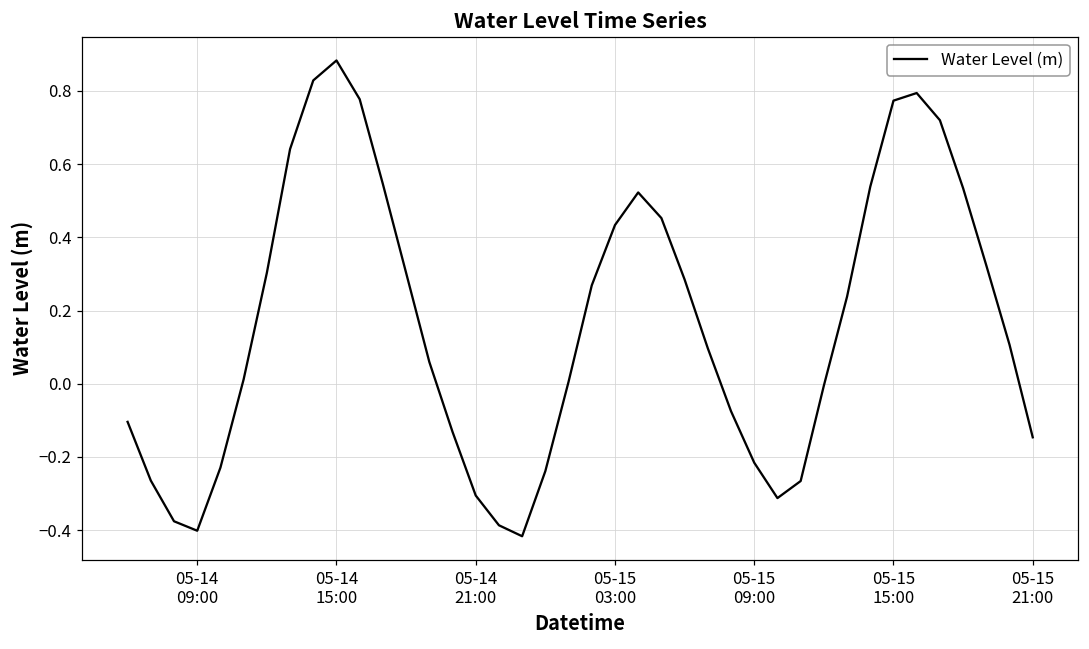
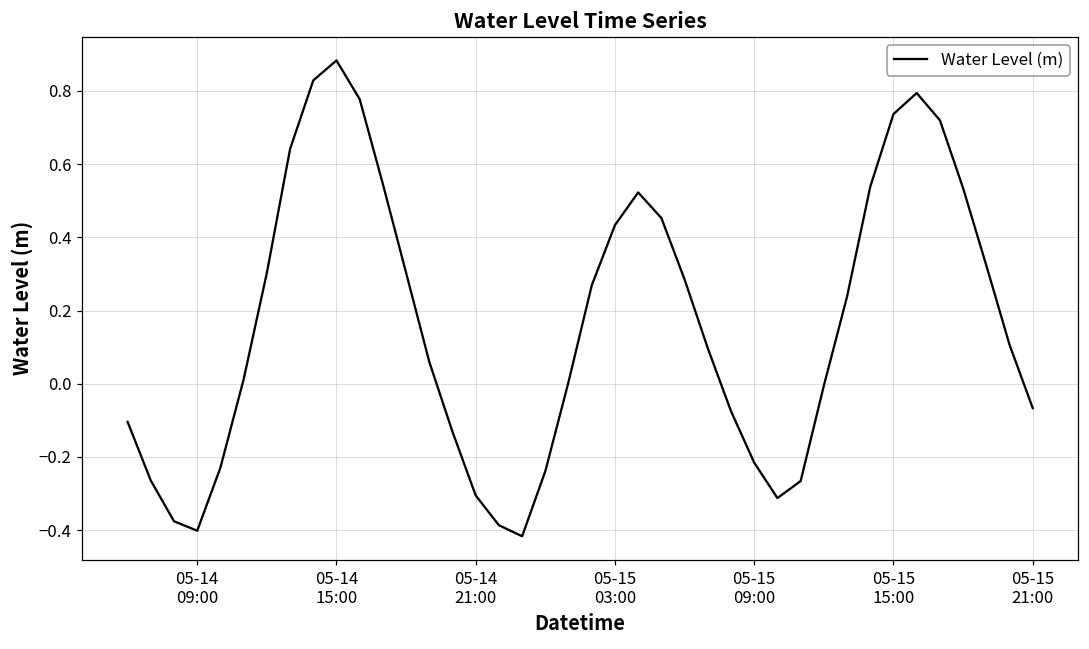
  {
    "05-14 09:00": -0.40,
    "05-14 15:00": 0.88,
    "05-14 21:00": -0.31,
    "05-15 03:00": 0.43,
    "05-15 09:00": -0.22,
-   "05-15 15:00": 0.77,
-   "05-15 21:00": -0.15
+   "05-15 15:00": 0.74,
+   "05-15 21:00": -0.07
  }
